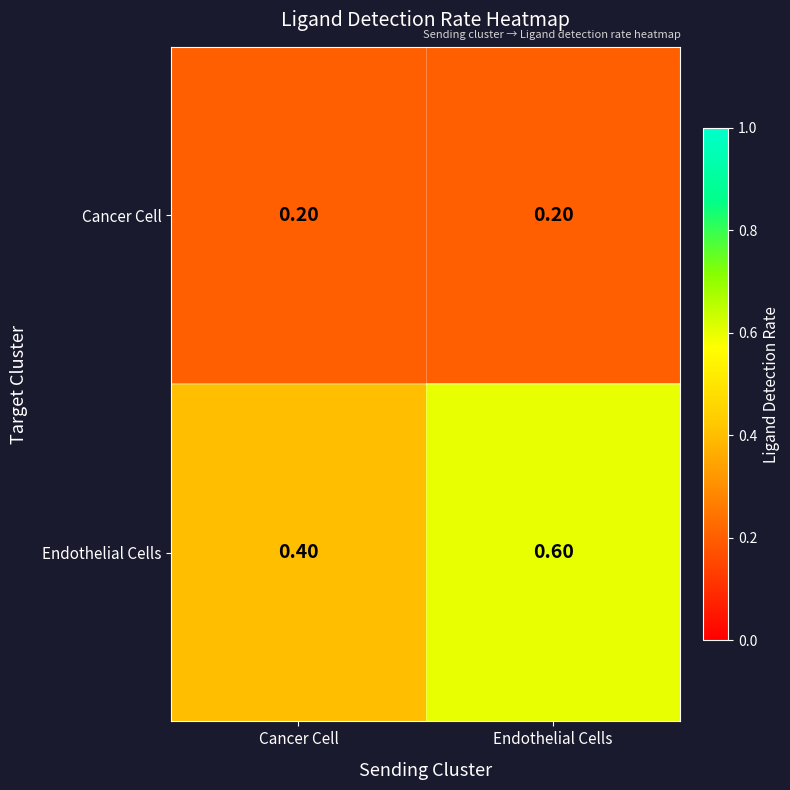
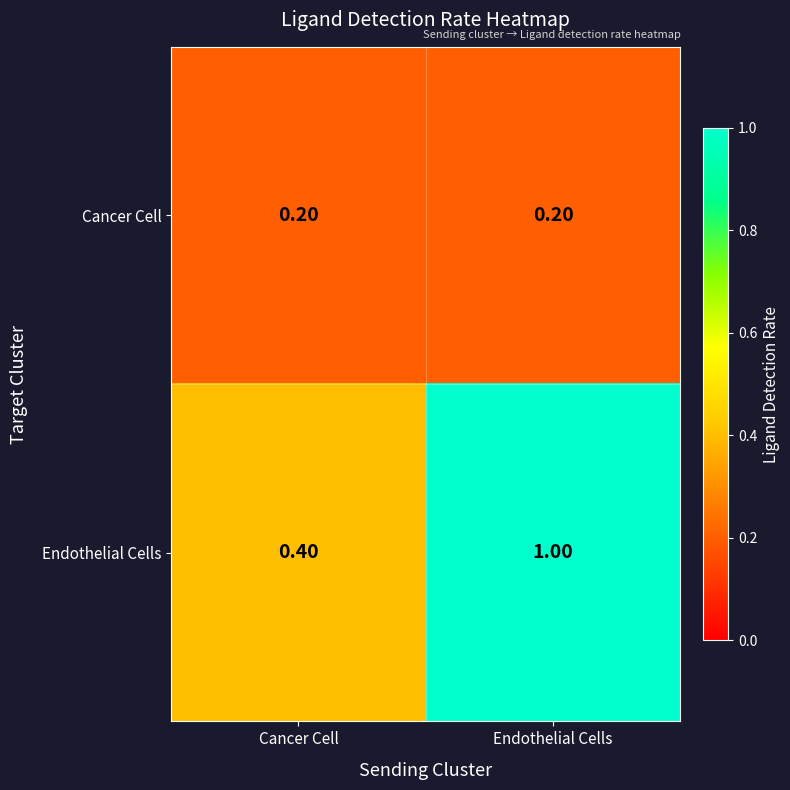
  {
    "Cancer Cell": {
      "Cancer Cell": 0.20,
      "Endothelial Cells": 0.20
    },
    "Endothelial Cells": {
      "Cancer Cell": 0.40,
-     "Endothelial Cells": 0.60
+     "Endothelial Cells": 1.00
    }
  }
